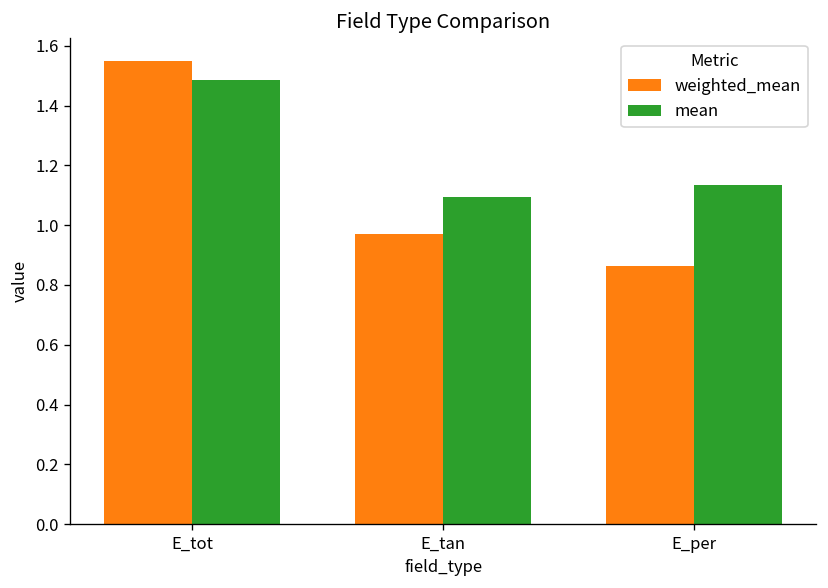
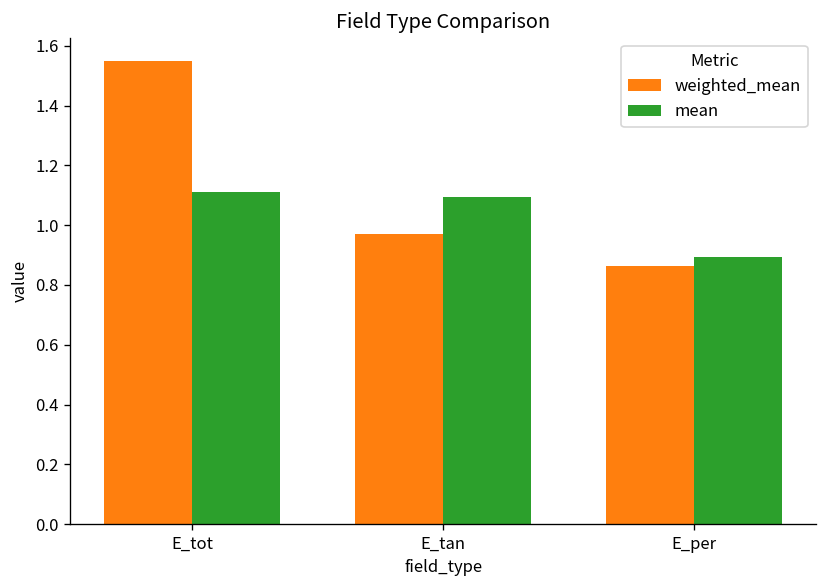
  {
    "weighted_mean": {
      "E_tot": 1.55,
      "E_tan": 0.97,
      "E_per": 0.86
    },
    "mean": {
-     "E_tot": 1.48,
+     "E_tot": 1.11,
      "E_tan": 1.10,
-     "E_per": 1.14
+     "E_per": 0.89
    }
  }
